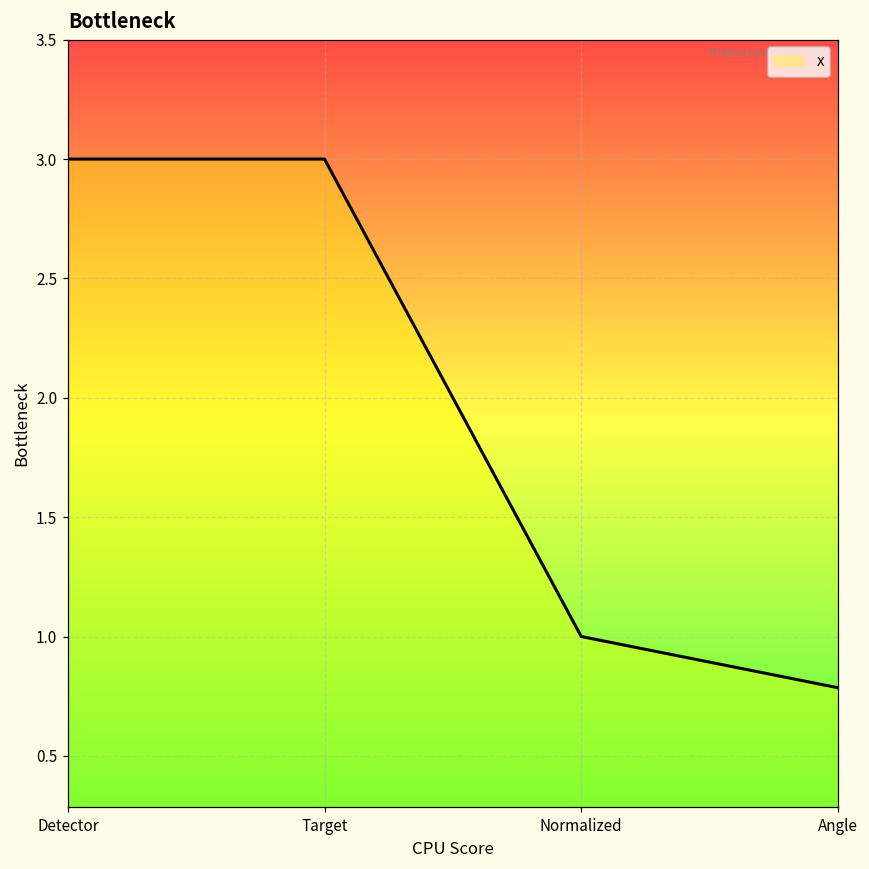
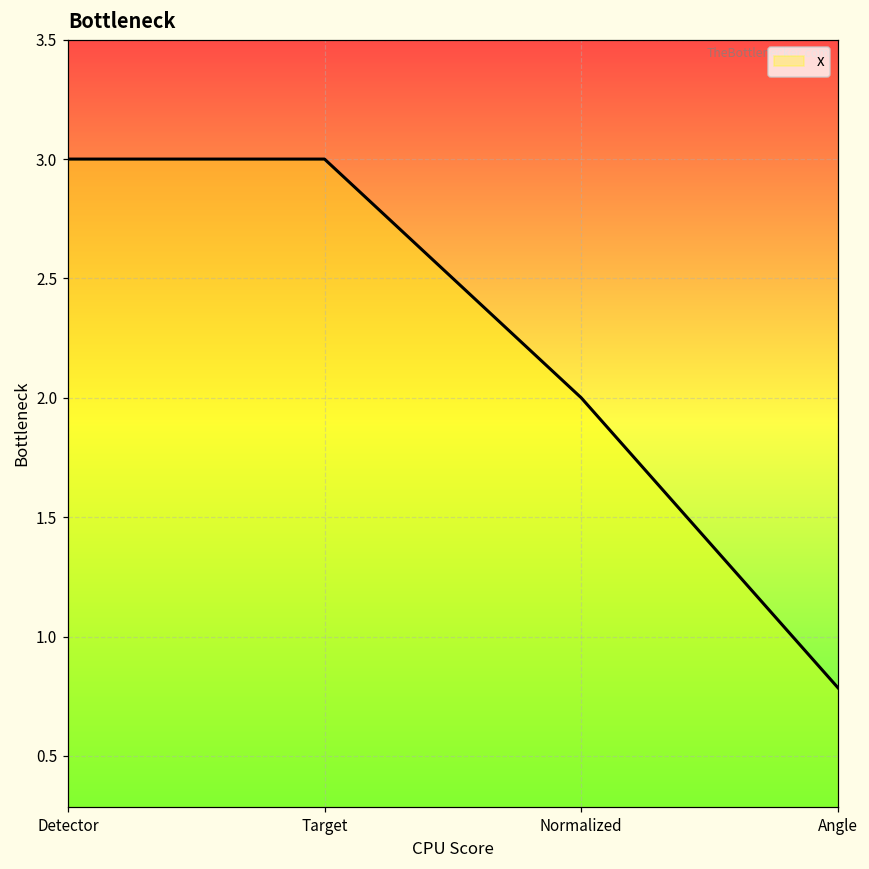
  {
    "Detector": 3,
    "Target": 3,
-   "Normalized": 1,
+   "Normalized": 2,
    "Angle": 0.79
  }
